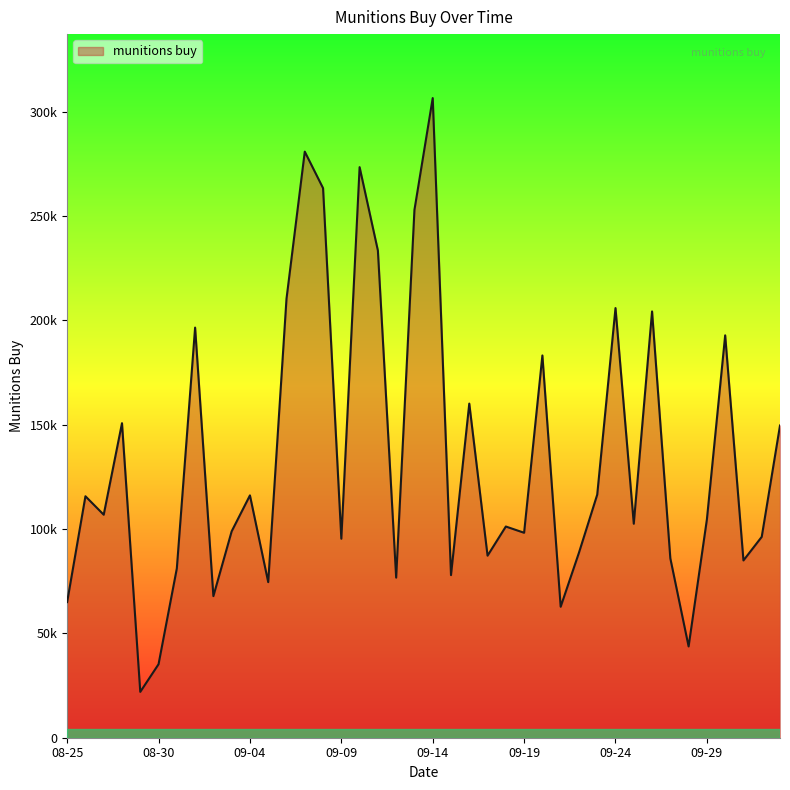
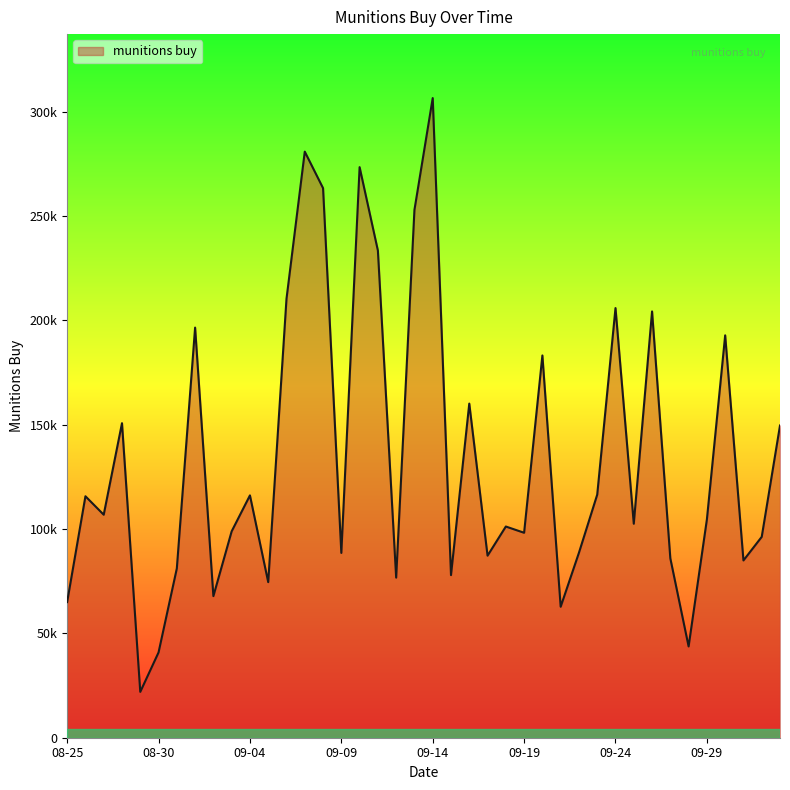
  {
    "08-25": 65000,
-   "08-30": 35000,
+   "08-30": 41000,
    "09-04": 116000,
-   "09-09": 95000,
+   "09-09": 89000,
    "09-14": 307000,
    "09-19": 98000,
    "09-24": 206000,
    "09-29": 105000
  }
